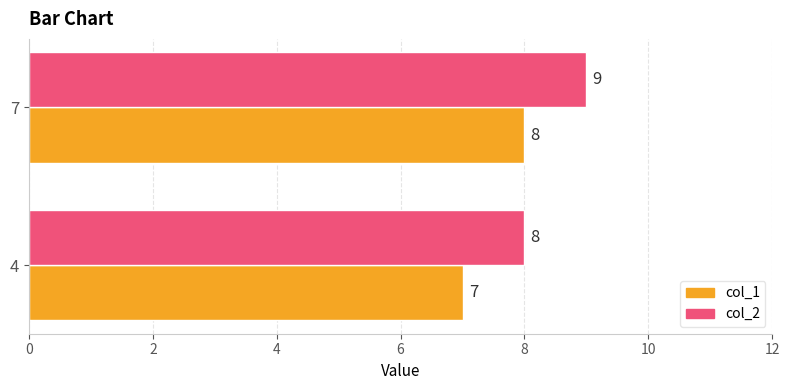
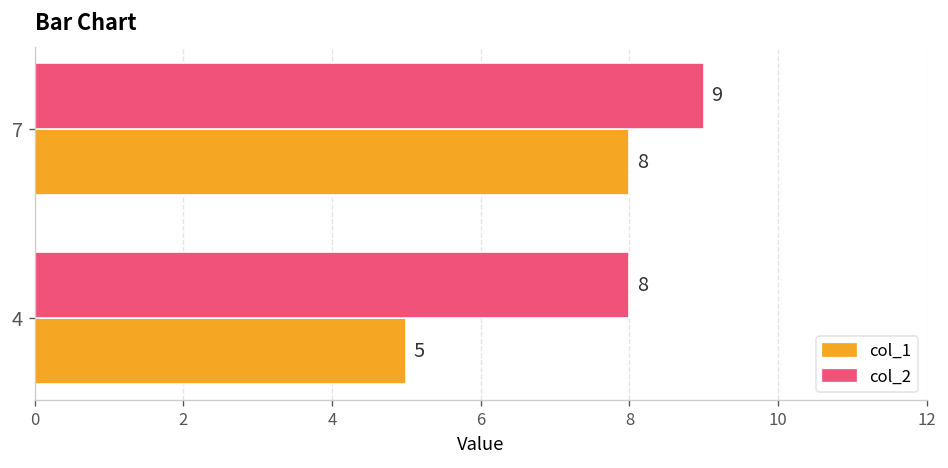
  {
    "col_1": {
      "7": 8,
-     "4": 7
+     "4": 5
    },
    "col_2": {
      "7": 9,
      "4": 8
    }
  }
